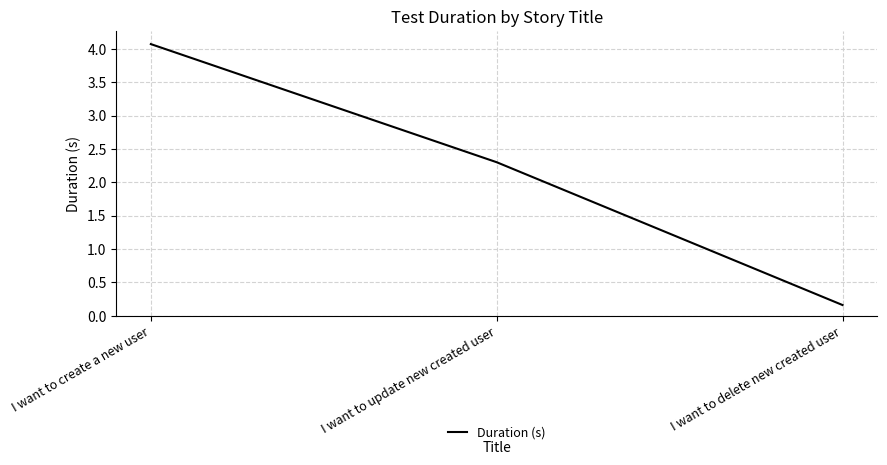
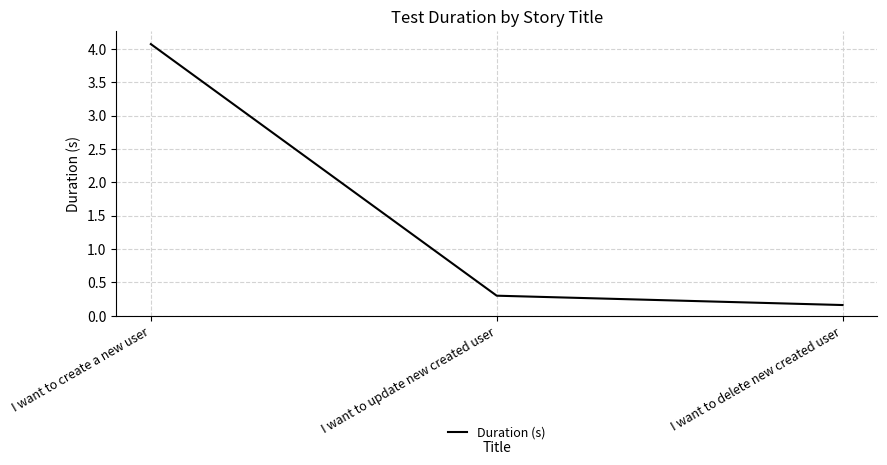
  {
    "I want to create a new user": 4.1,
-   "I want to update new created user": 2.3,
+   "I want to update new created user": 0.3,
    "I want to delete new created user": 0.2
  }
